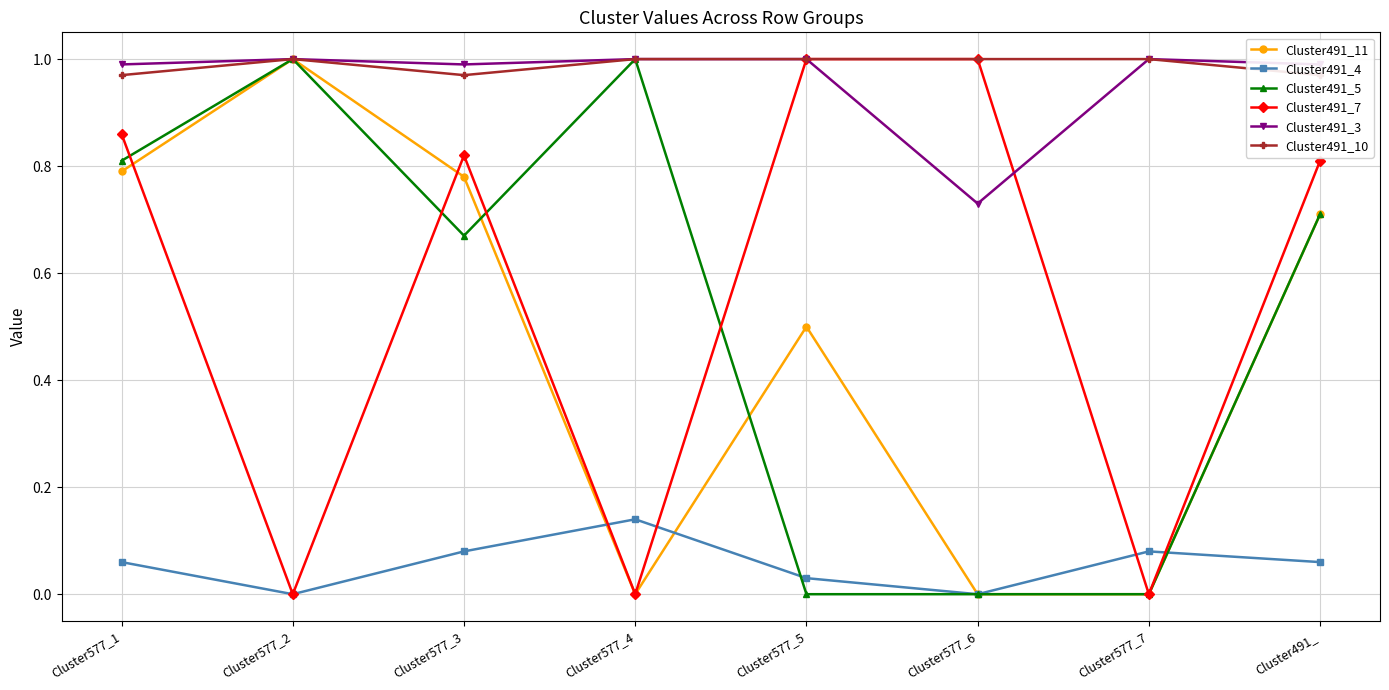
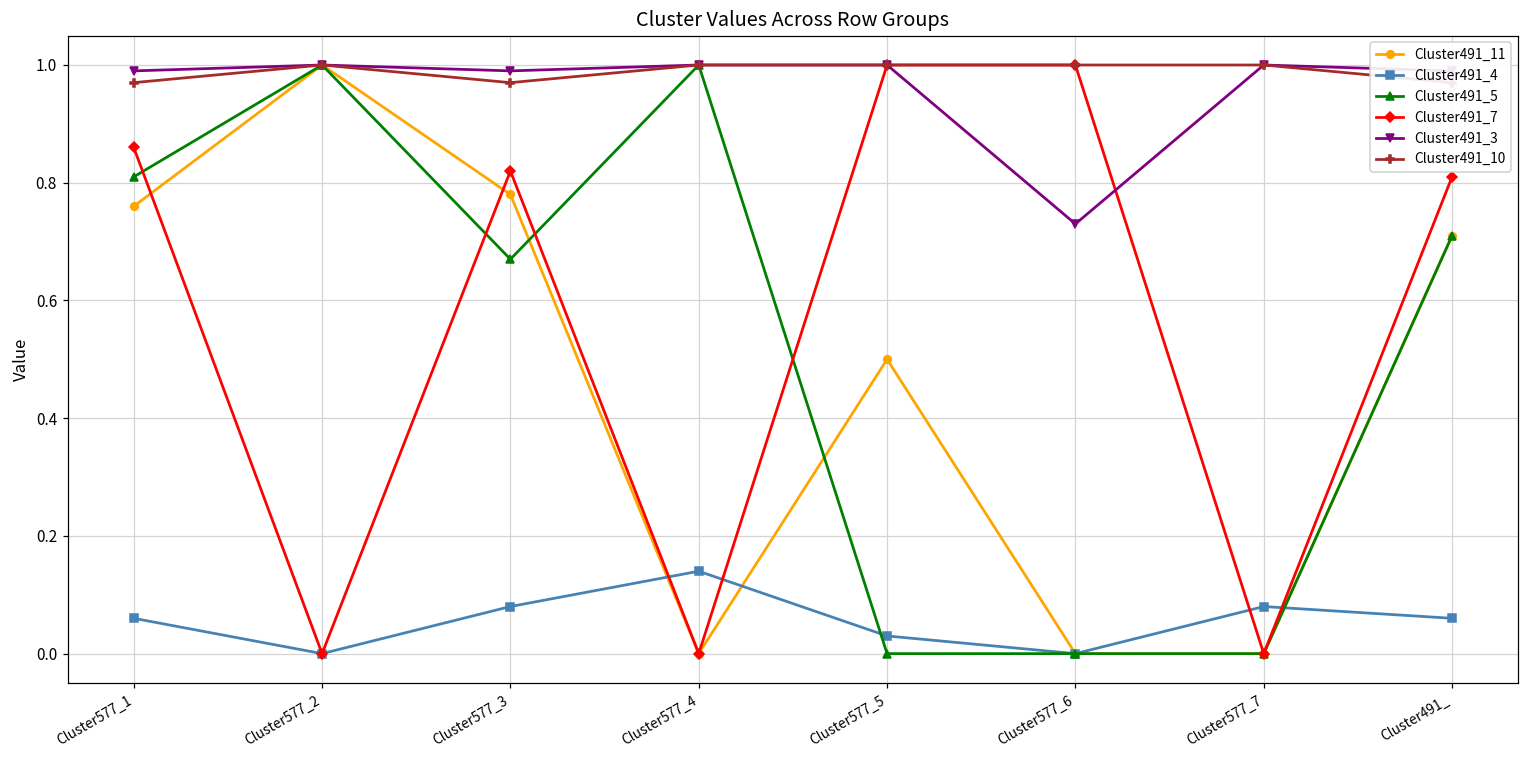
  {
    "Cluster491_11": {
-     "Cluster577_1": 0.79,
+     "Cluster577_1": 0.76,
      "Cluster577_3": 0.78,
      "Cluster577_5": 0.50
    },
    "Cluster491_4": {
      "Cluster577_1": 0.06,
      "Cluster577_3": 0.08,
      "Cluster577_4": 0.14,
      "Cluster577_5": 0.03,
      "Cluster577_7": 0.08,
      "Cluster491_": 0.06
    },
    "Cluster491_5": {
      "Cluster577_1": 0.81,
      "Cluster577_3": 0.67,
      "Cluster577_5": 0.00
    },
    "Cluster491_7": {
      "Cluster577_1": 0.86,
      "Cluster577_3": 0.82,
      "Cluster491_": 0.81
    },
    "Cluster491_3": {
      "Cluster577_1": 0.99,
      "Cluster577_3": 0.99,
      "Cluster577_6": 0.73
    },
    "Cluster491_10": {
      "Cluster577_1": 0.97,
      "Cluster577_3": 0.97
    }
  }
